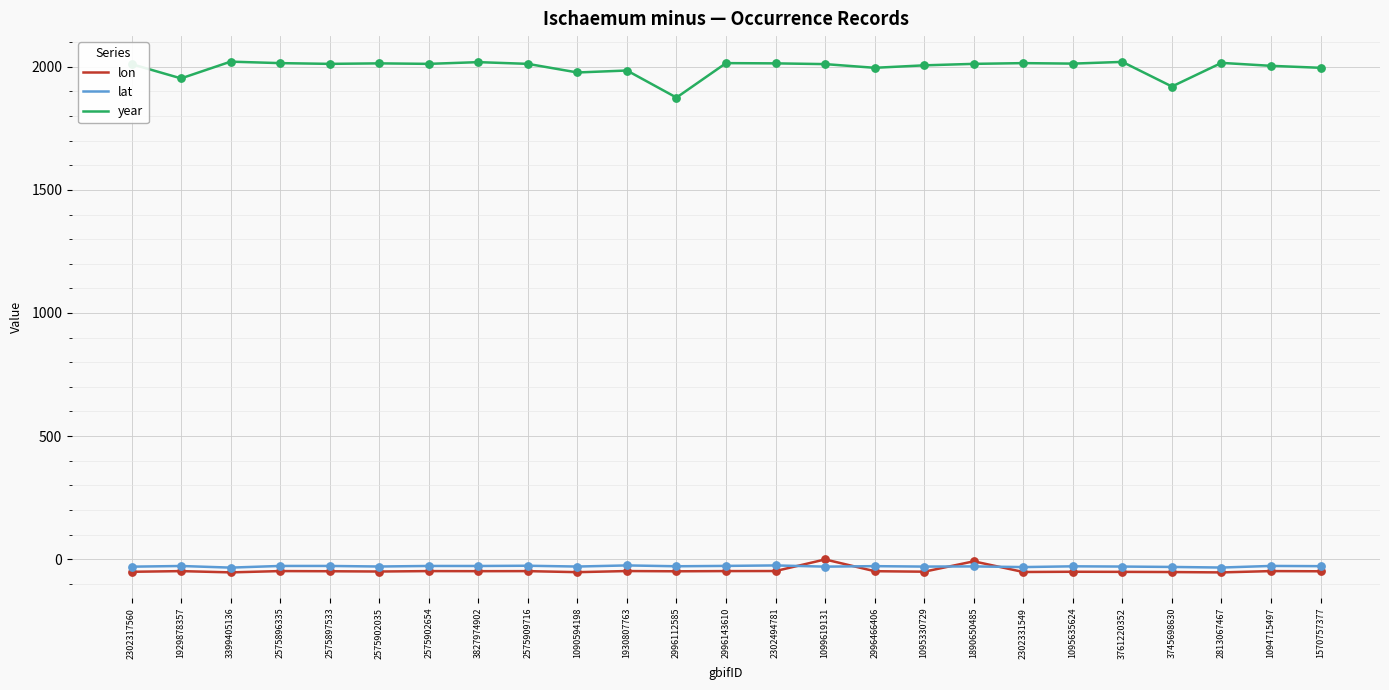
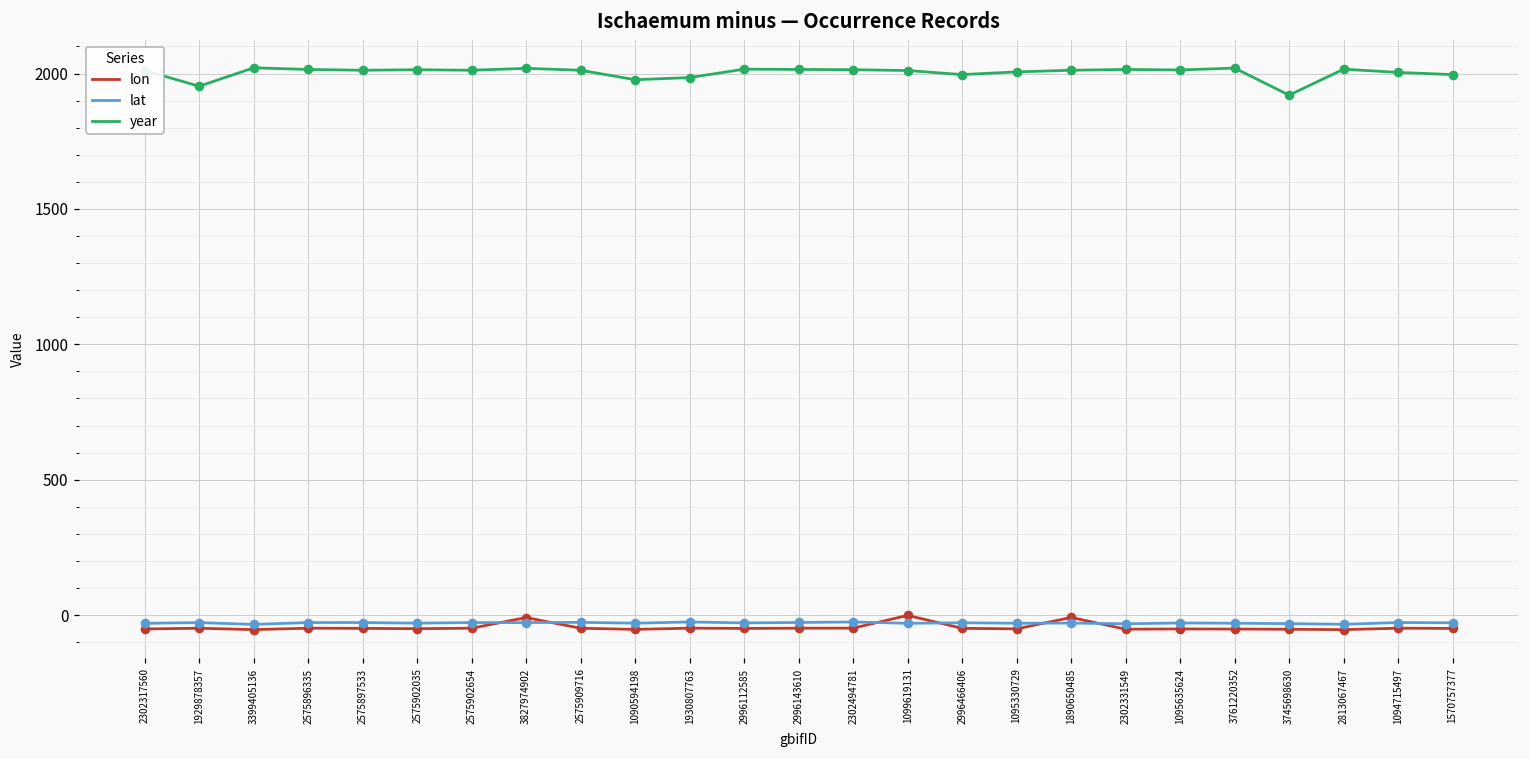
  {
    "lon": {
      "2302317560": -50,
      "1929878357": -50,
      "3399405136": -50,
      "2575896335": -50,
      "2575897533": -50,
      "2575902035": -50,
      "2575902654": -50,
-     "3827974902": -50,
+     "3827974902": -10,
      "2575909716": -50,
      "1090594198": -50,
      "1930807763": -50,
      "2996112585": -50,
      "2996143610": -50,
      "2302494781": -50,
      "1099619131": 0,
      "2996466406": -50,
      "1095330729": -50,
      "1890650485": -10,
      "2302331549": -50,
      "1095635624": -50,
      "3761220352": -50,
      "3745698630": -50,
      "2813067467": -50,
      "1094715497": -50,
      "1570757377": -50
    },
    "lat": {
      "2302317560": -30,
      "1929878357": -30,
      "3399405136": -30,
      "2575896335": -30,
      "2575897533": -30,
      "2575902035": -30,
      "2575902654": -30,
      "3827974902": -30,
      "2575909716": -30,
      "1090594198": -30,
      "1930807763": -30,
      "2996112585": -30,
      "2996143610": -30,
      "2302494781": -30,
      "1099619131": -30,
      "2996466406": -30,
      "1095330729": -30,
      "1890650485": -30,
      "2302331549": -30,
      "1095635624": -30,
      "3761220352": -30,
      "3745698630": -30,
      "2813067467": -30,
      "1094715497": -30,
      "1570757377": -30
    },
    "year": {
      "1929878357": 1950,
      "3399405136": 2020,
      "2575896335": 2020,
      "2575897533": 2010,
      "2575902035": 2010,
      "2575902654": 2010,
      "3827974902": 2020,
      "2575909716": 2010,
      "1090594198": 1980,
      "1930807763": 1990,
-     "2996112585": 1880,
+     "2996112585": 2020,
      "2996143610": 2020,
      "2302494781": 2010,
      "1099619131": 2010,
      "2996466406": 2000,
      "1095330729": 2010,
      "1890650485": 2010,
      "2302331549": 2020,
      "1095635624": 2010,
      "3761220352": 2020,
      "3745698630": 1920,
      "2813067467": 2020,
      "1094715497": 2000,
      "1570757377": 2000
    }
  }
